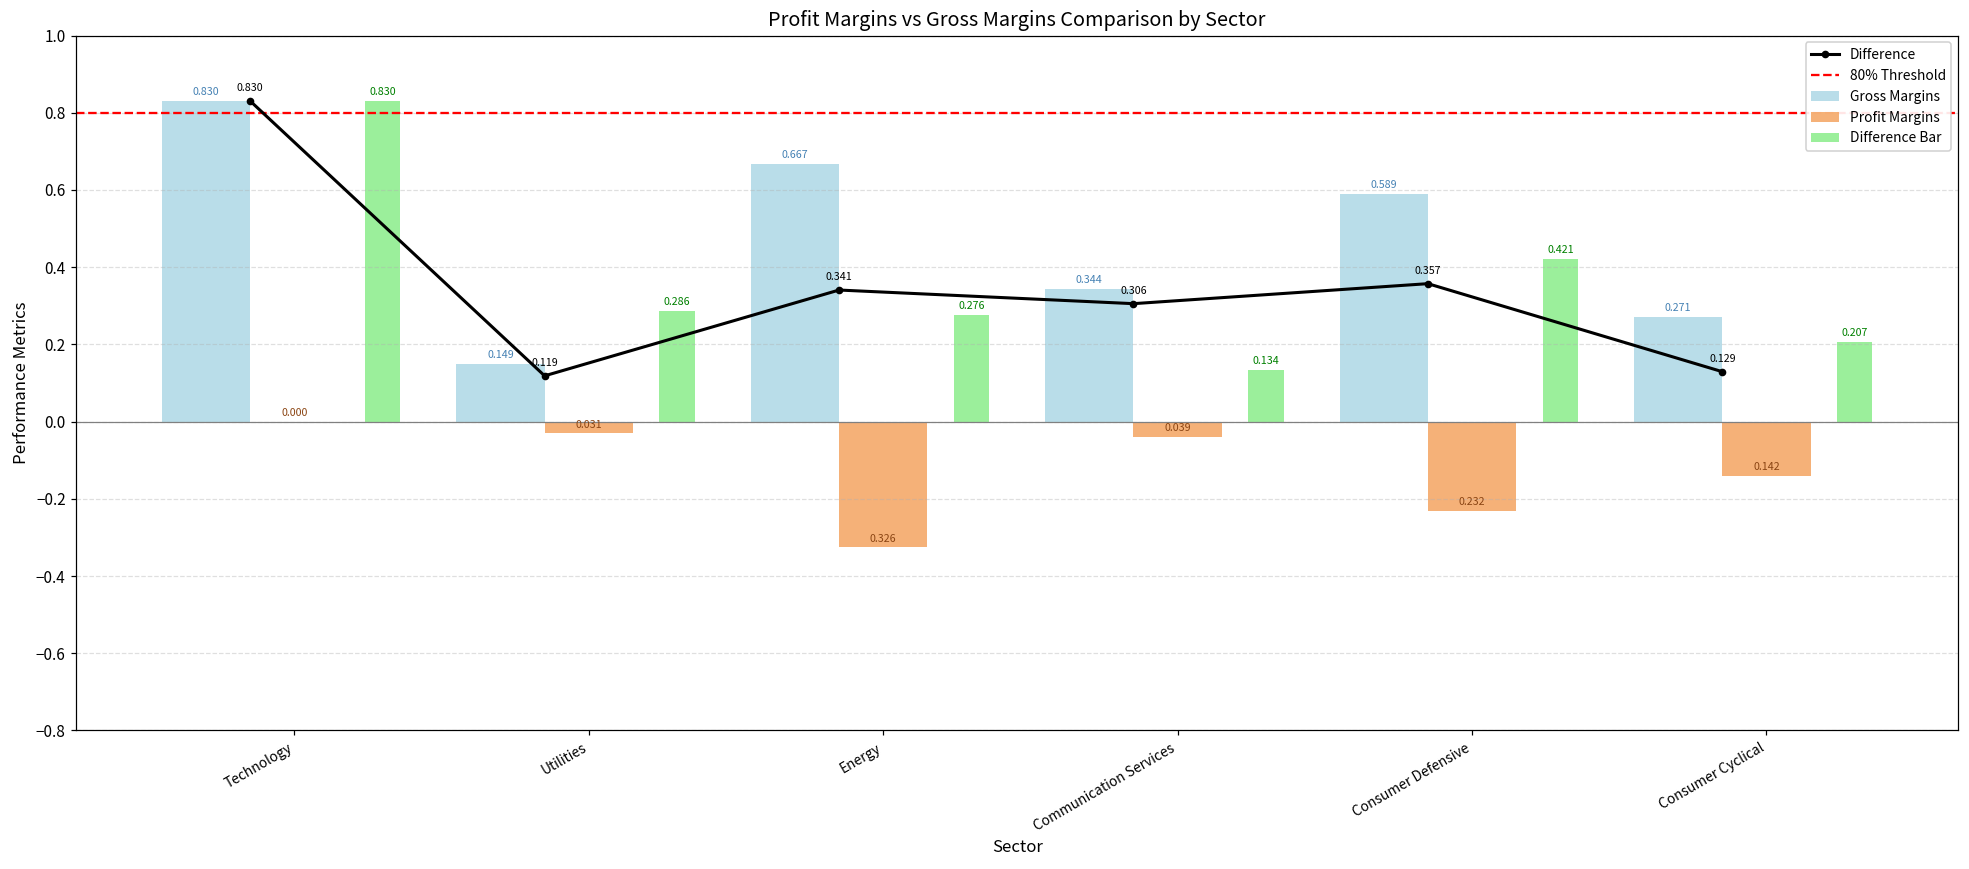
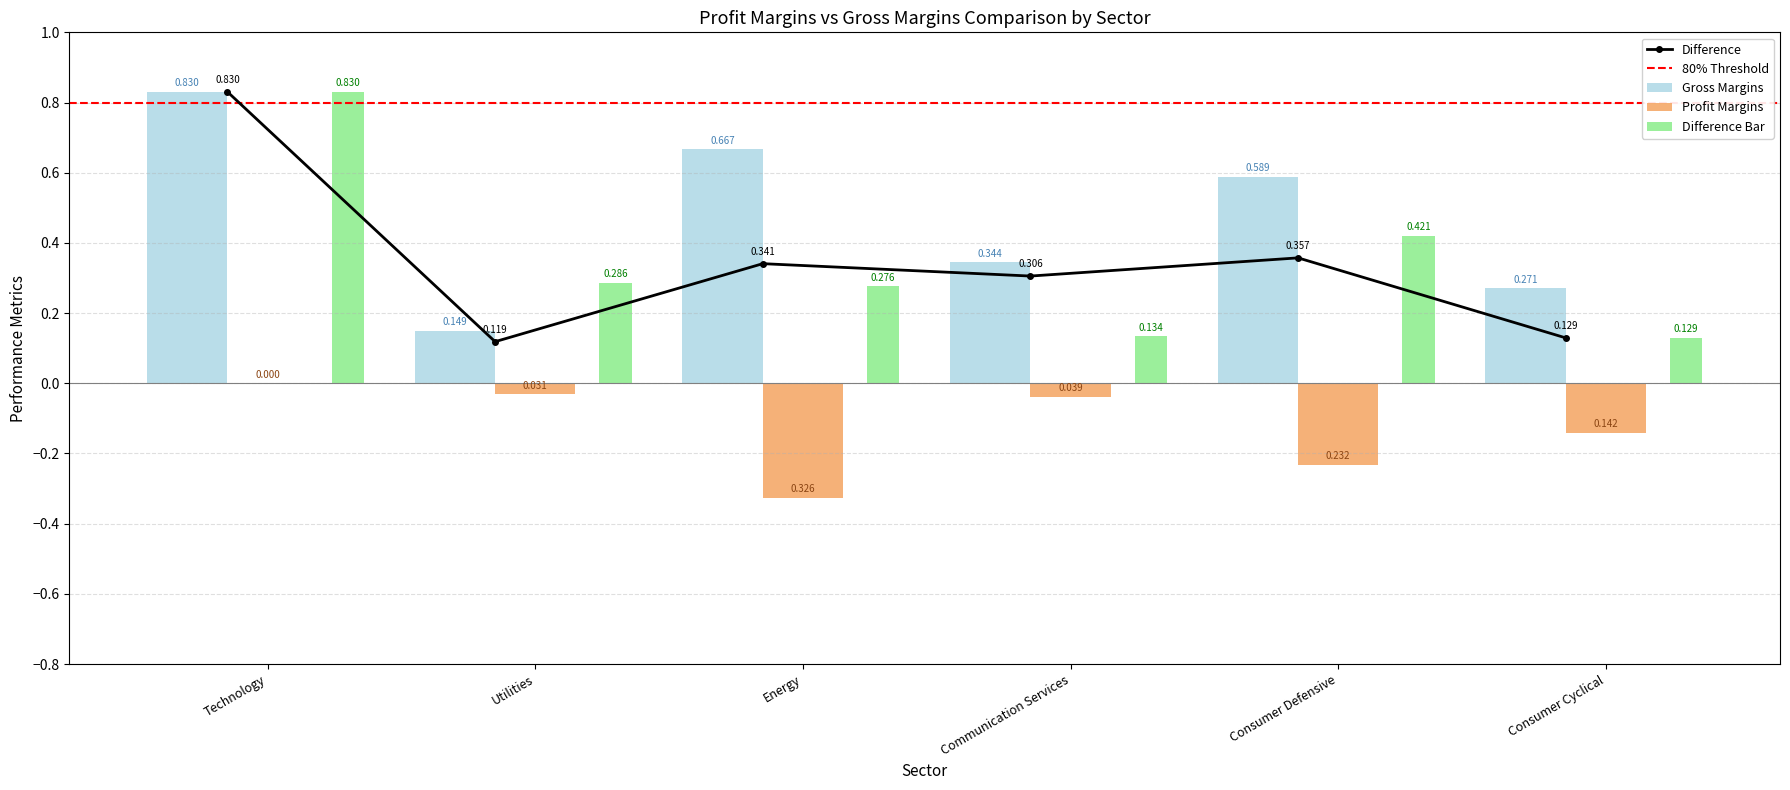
  {
    "Gross Margins": {
      "Technology": 0.830,
      "Utilities": 0.149,
      "Energy": 0.667,
      "Communication Services": 0.344,
      "Consumer Defensive": 0.589,
      "Consumer Cyclical": 0.271
    },
    "Profit Margins": {
      "Technology": 0.000
    },
    "Difference Bar": {
      "Technology": 0.830,
      "Utilities": 0.286,
      "Energy": 0.276,
      "Communication Services": 0.134,
      "Consumer Defensive": 0.421,
-     "Consumer Cyclical": 0.207
+     "Consumer Cyclical": 0.129
    }
  }
